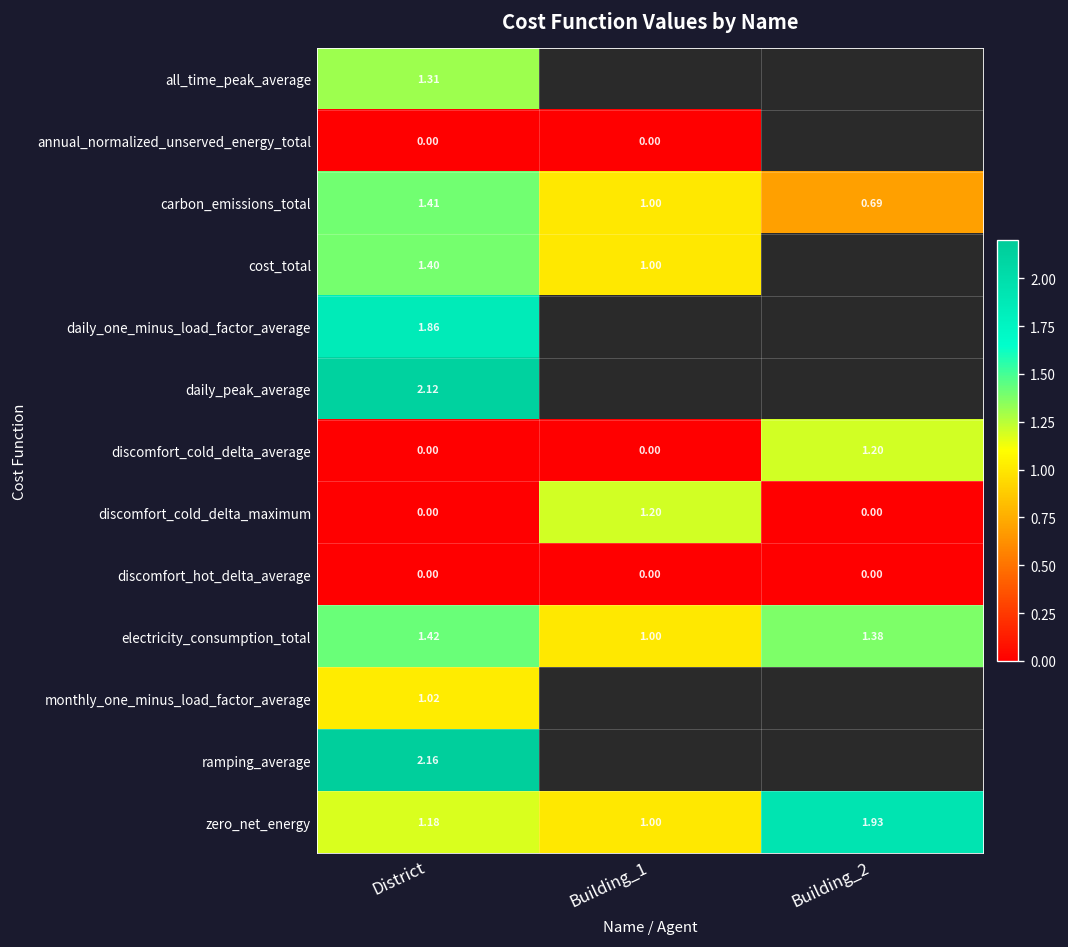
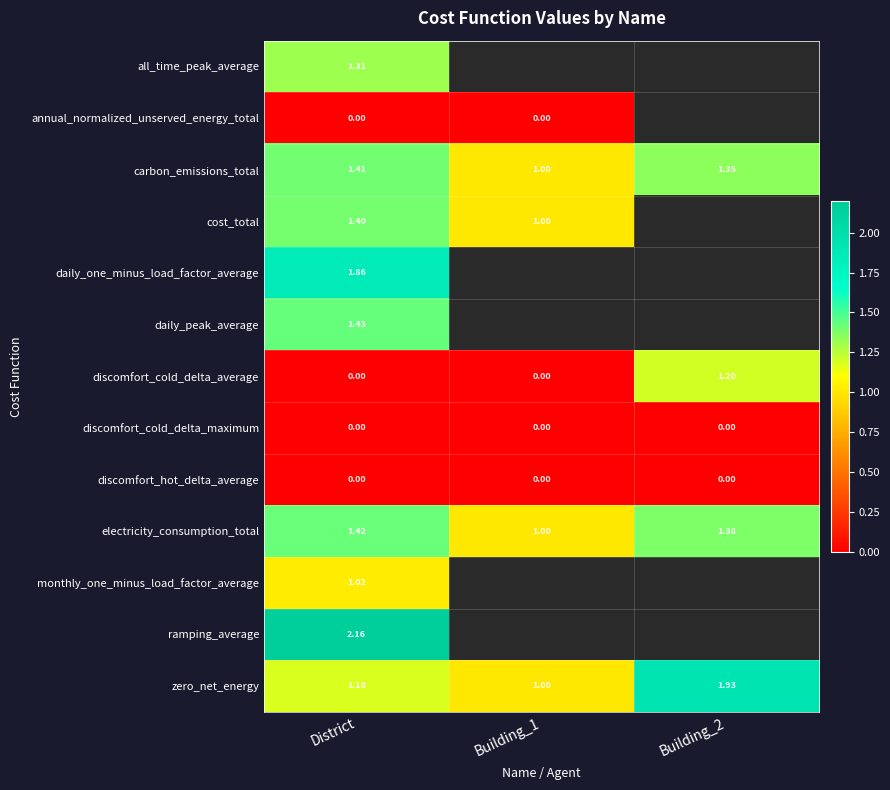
  {
    "all_time_peak_average": {
      "District": 1.31
    },
    "annual_normalized_unserved_energy_total": {
      "District": 0.00,
      "Building_1": 0.00
    },
    "carbon_emissions_total": {
      "District": 1.41,
      "Building_1": 1.00,
-     "Building_2": 0.69
+     "Building_2": 1.35
    },
    "cost_total": {
      "District": 1.40,
      "Building_1": 1.00
    },
    "daily_one_minus_load_factor_average": {
      "District": 1.86
    },
    "daily_peak_average": {
-     "District": 2.12
+     "District": 1.43
    },
    "discomfort_cold_delta_average": {
      "District": 0.00,
      "Building_1": 0.00,
      "Building_2": 1.20
    },
    "discomfort_cold_delta_maximum": {
      "District": 0.00,
-     "Building_1": 1.20,
+     "Building_1": 0.00,
      "Building_2": 0.00
    },
    "discomfort_hot_delta_average": {
      "District": 0.00,
      "Building_1": 0.00,
      "Building_2": 0.00
    },
    "electricity_consumption_total": {
      "District": 1.42,
      "Building_1": 1.00,
      "Building_2": 1.38
    },
    "monthly_one_minus_load_factor_average": {
      "District": 1.02
    },
    "ramping_average": {
      "District": 2.16
    },
    "zero_net_energy": {
      "District": 1.18,
      "Building_1": 1.00,
      "Building_2": 1.93
    }
  }
